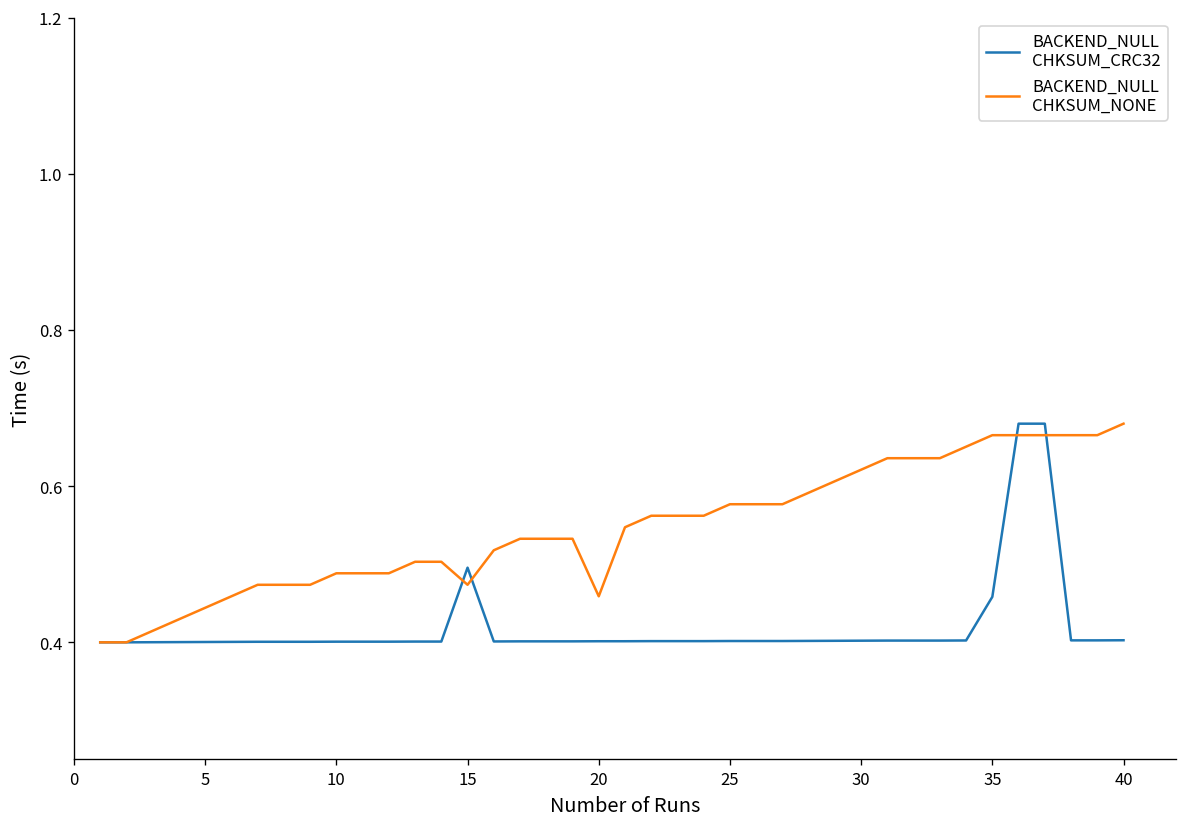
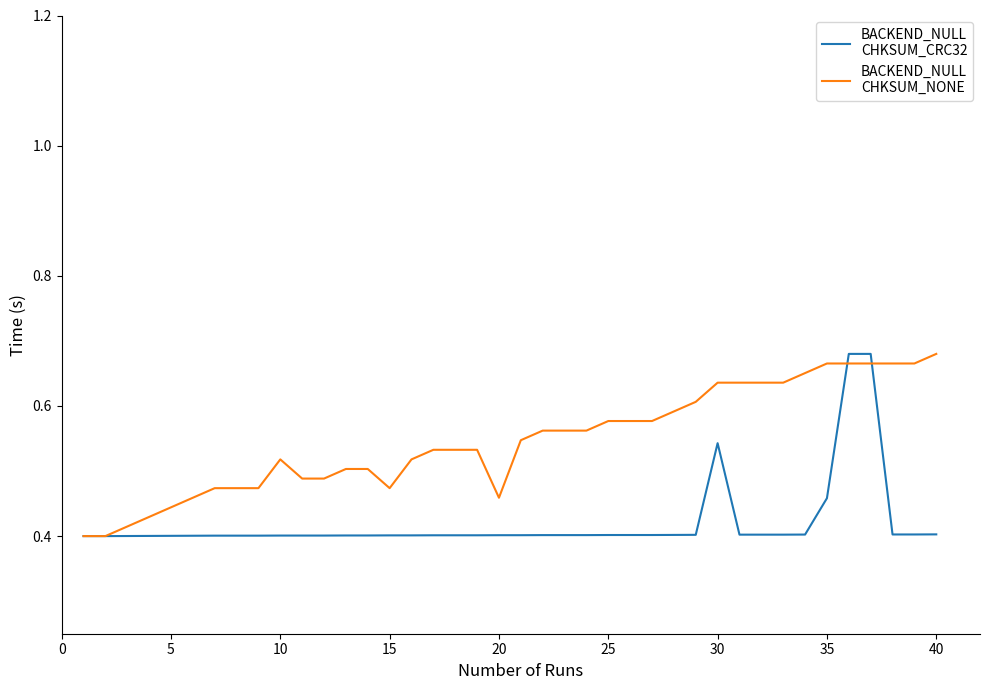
  {
    "BACKEND_NULL CHKSUM_CRC32": {
      "5": 0.40,
      "10": 0.40,
-     "15": 0.50,
+     "15": 0.40,
      "20": 0.40,
      "25": 0.40,
-     "30": 0.40,
+     "30": 0.54,
      "35": 0.46,
      "40": 0.40
    },
    "BACKEND_NULL CHKSUM_NONE": {
      "5": 0.44,
-     "10": 0.49,
+     "10": 0.52,
      "15": 0.47,
      "20": 0.46,
      "25": 0.58,
-     "30": 0.62,
+     "30": 0.64,
      "35": 0.67,
      "40": 0.68
    }
  }
